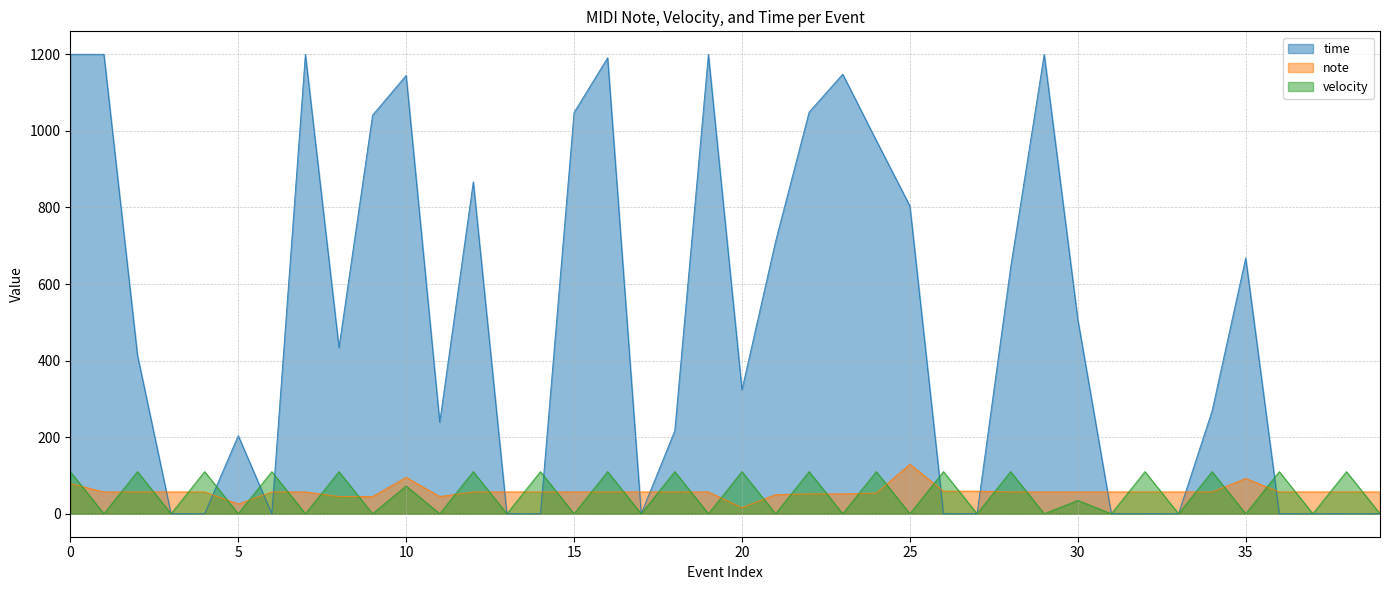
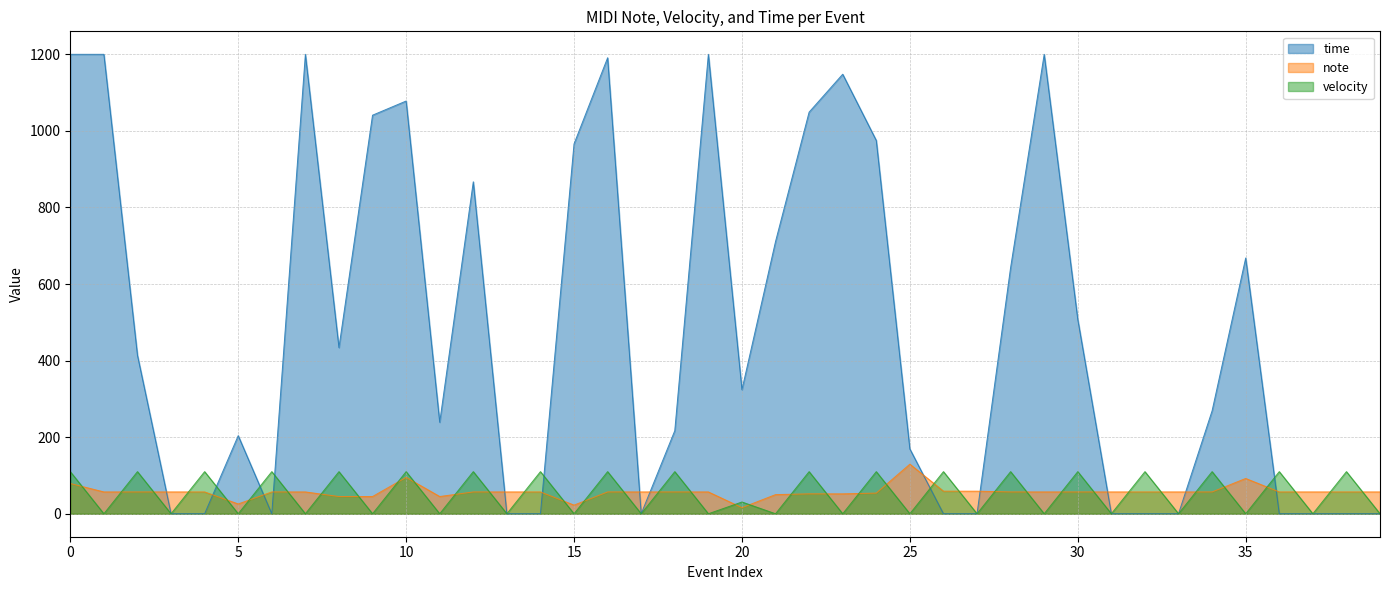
  {
    "time": {
      "0": 1200,
      "5": 200,
-     "10": 1140,
-     "15": 1050,
+     "10": 1080,
+     "15": 970,
      "20": 320,
-     "25": 800,
+     "25": 170,
      "30": 510,
      "35": 670
    },
    "note": {
      "0": 80,
      "5": 30,
      "10": 100,
-     "15": 60,
+     "15": 20,
      "20": 20,
      "25": 130,
      "30": 60,
      "35": 90
    },
    "velocity": {
      "0": 110,
      "5": 0,
-     "10": 70,
+     "10": 110,
      "15": 0,
-     "20": 110,
+     "20": 30,
      "25": 0,
-     "30": 30,
+     "30": 110,
      "35": 0
    }
  }
